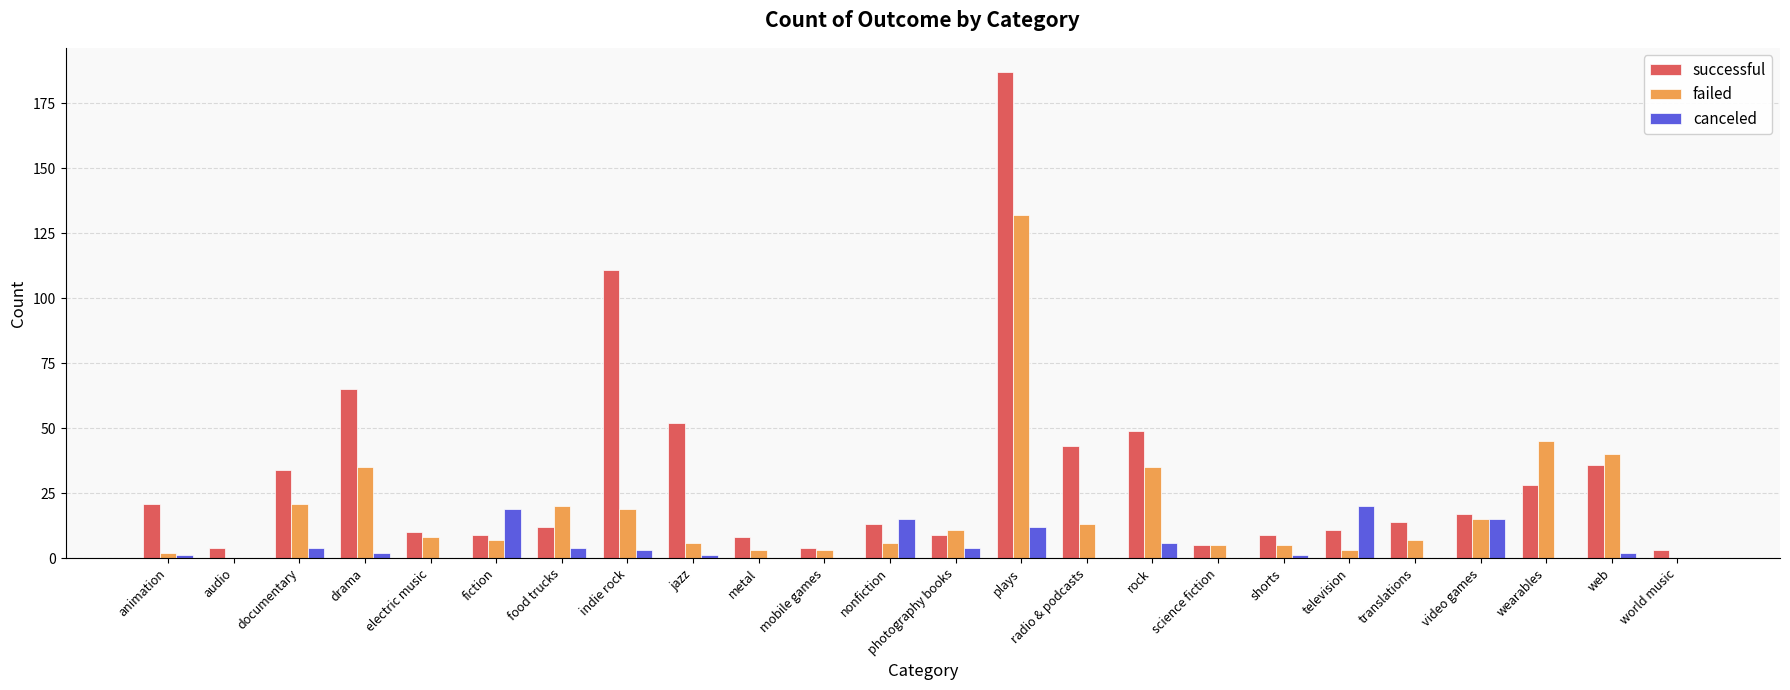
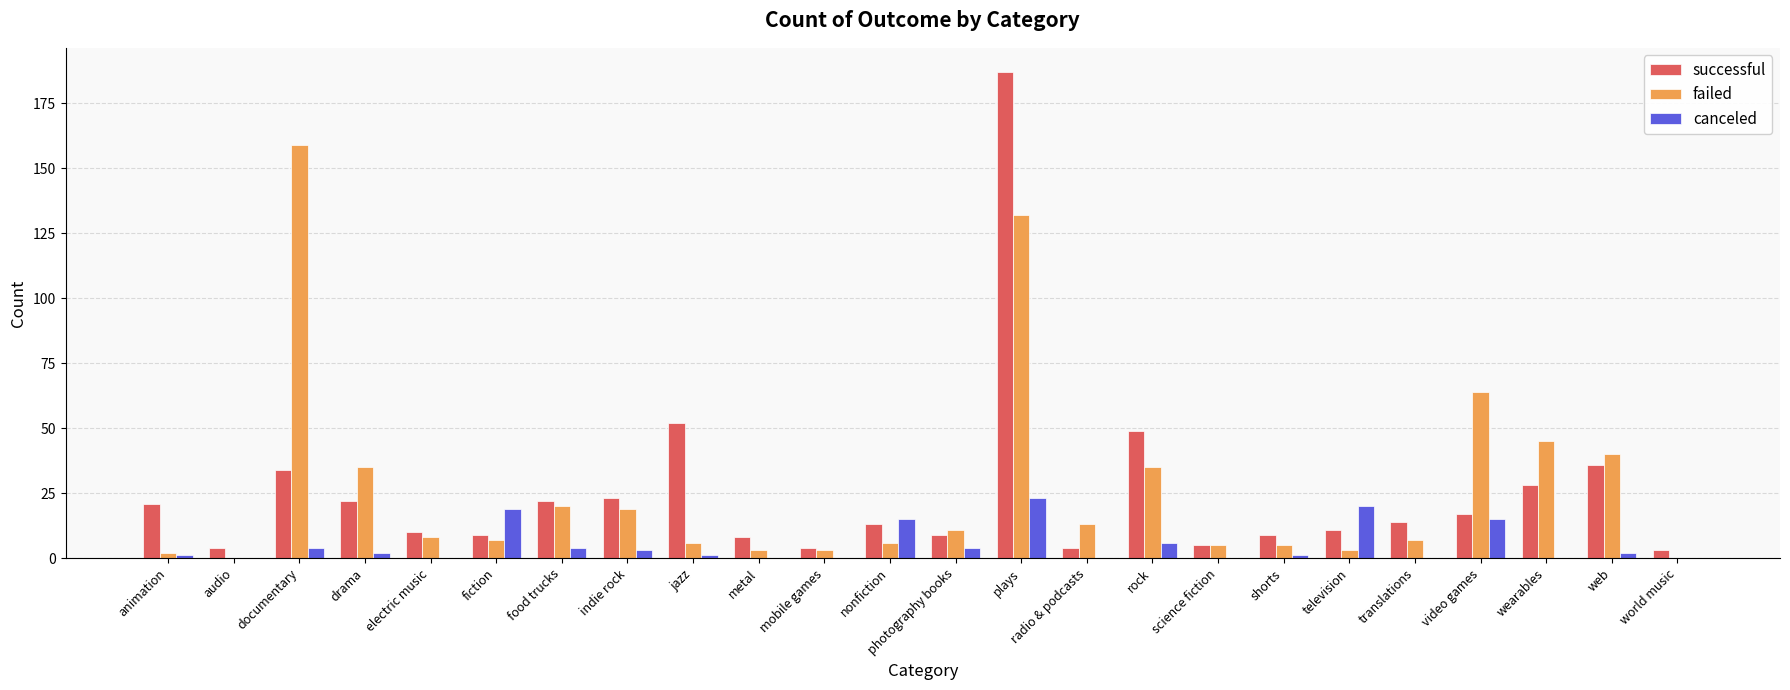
  {
    "successful": {
      "animation": 21,
      "audio": 4,
      "documentary": 34,
-     "drama": 65,
+     "drama": 22,
      "electric music": 10,
      "fiction": 9,
-     "food trucks": 12,
-     "indie rock": 111,
+     "food trucks": 22,
+     "indie rock": 23,
      "jazz": 52,
      "metal": 8,
      "mobile games": 4,
      "nonfiction": 13,
      "photography books": 9,
      "plays": 187,
-     "radio & podcasts": 43,
+     "radio & podcasts": 4,
      "rock": 49,
      "science fiction": 5,
      "shorts": 9,
      "television": 11,
      "translations": 14,
      "video games": 17,
      "wearables": 28,
      "web": 36,
      "world music": 3
    },
    "failed": {
      "animation": 2,
      "audio": 0,
-     "documentary": 21,
+     "documentary": 159,
      "drama": 35,
      "electric music": 8,
      "fiction": 7,
      "food trucks": 20,
      "indie rock": 19,
      "jazz": 6,
      "metal": 3,
      "mobile games": 3,
      "nonfiction": 6,
      "photography books": 11,
      "plays": 132,
      "radio & podcasts": 13,
      "rock": 35,
      "science fiction": 5,
      "shorts": 5,
      "television": 3,
      "translations": 7,
-     "video games": 15,
+     "video games": 64,
      "wearables": 45,
      "web": 40,
      "world music": 0
    },
    "canceled": {
      "animation": 1,
      "audio": 0,
      "documentary": 4,
      "drama": 2,
      "electric music": 0,
      "fiction": 19,
      "food trucks": 4,
      "indie rock": 3,
      "jazz": 1,
      "metal": 0,
      "mobile games": 0,
      "nonfiction": 15,
      "photography books": 4,
-     "plays": 12,
+     "plays": 23,
      "radio & podcasts": 0,
      "rock": 6,
      "science fiction": 0,
      "shorts": 1,
      "television": 20,
      "translations": 0,
      "video games": 15,
      "wearables": 0,
      "web": 2,
      "world music": 0
    }
  }
